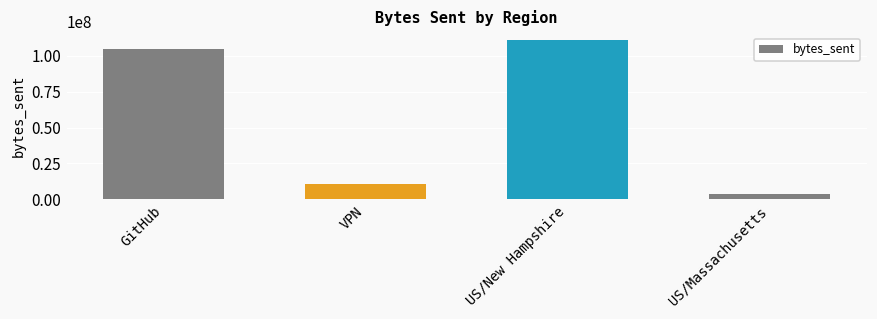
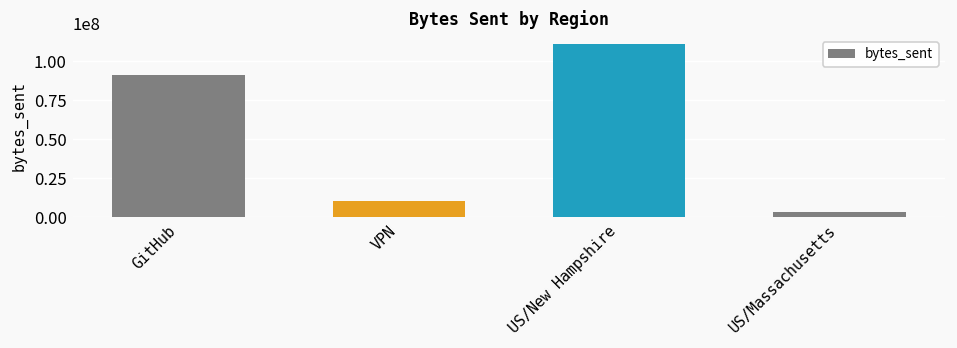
  {
-   "GitHub": 105000000,
+   "GitHub": 91000000,
    "VPN": 10000000,
    "US/New Hampshire": 111000000,
    "US/Massachusetts": 3000000
  }
